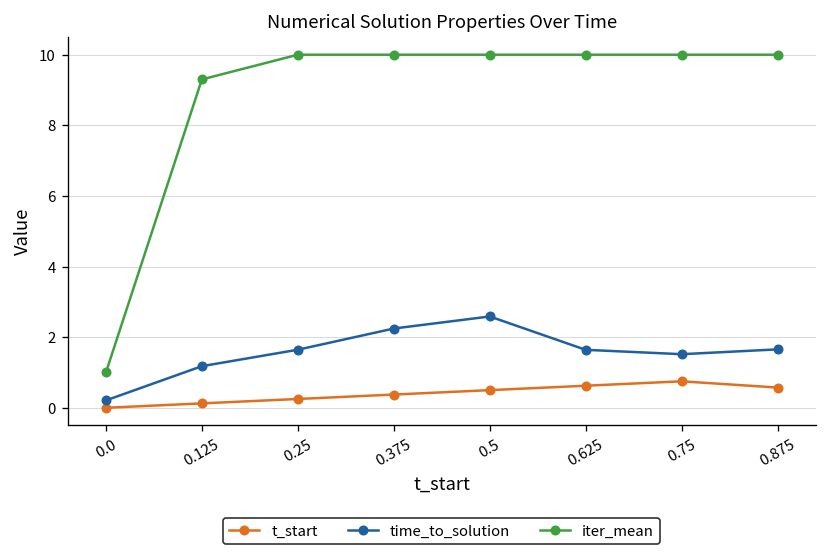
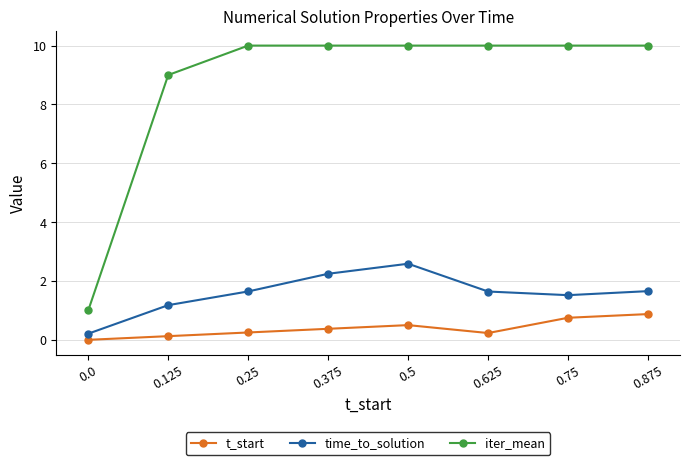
  {
    "t_start": {
      "0.0": 0.0,
      "0.125": 0.1,
      "0.25": 0.3,
      "0.375": 0.4,
      "0.5": 0.5,
-     "0.625": 0.6,
+     "0.625": 0.2,
      "0.75": 0.8,
-     "0.875": 0.6
+     "0.875": 0.9
    },
    "time_to_solution": {
      "0.0": 0.2,
      "0.125": 1.2,
      "0.25": 1.6,
      "0.375": 2.2,
      "0.5": 2.6,
      "0.625": 1.6,
      "0.75": 1.5,
      "0.875": 1.7
    },
    "iter_mean": {
      "0.0": 1.0,
-     "0.125": 9.3,
+     "0.125": 9.0,
      "0.25": 10.0,
      "0.375": 10.0,
      "0.5": 10.0,
      "0.625": 10.0,
      "0.75": 10.0,
      "0.875": 10.0
    }
  }
